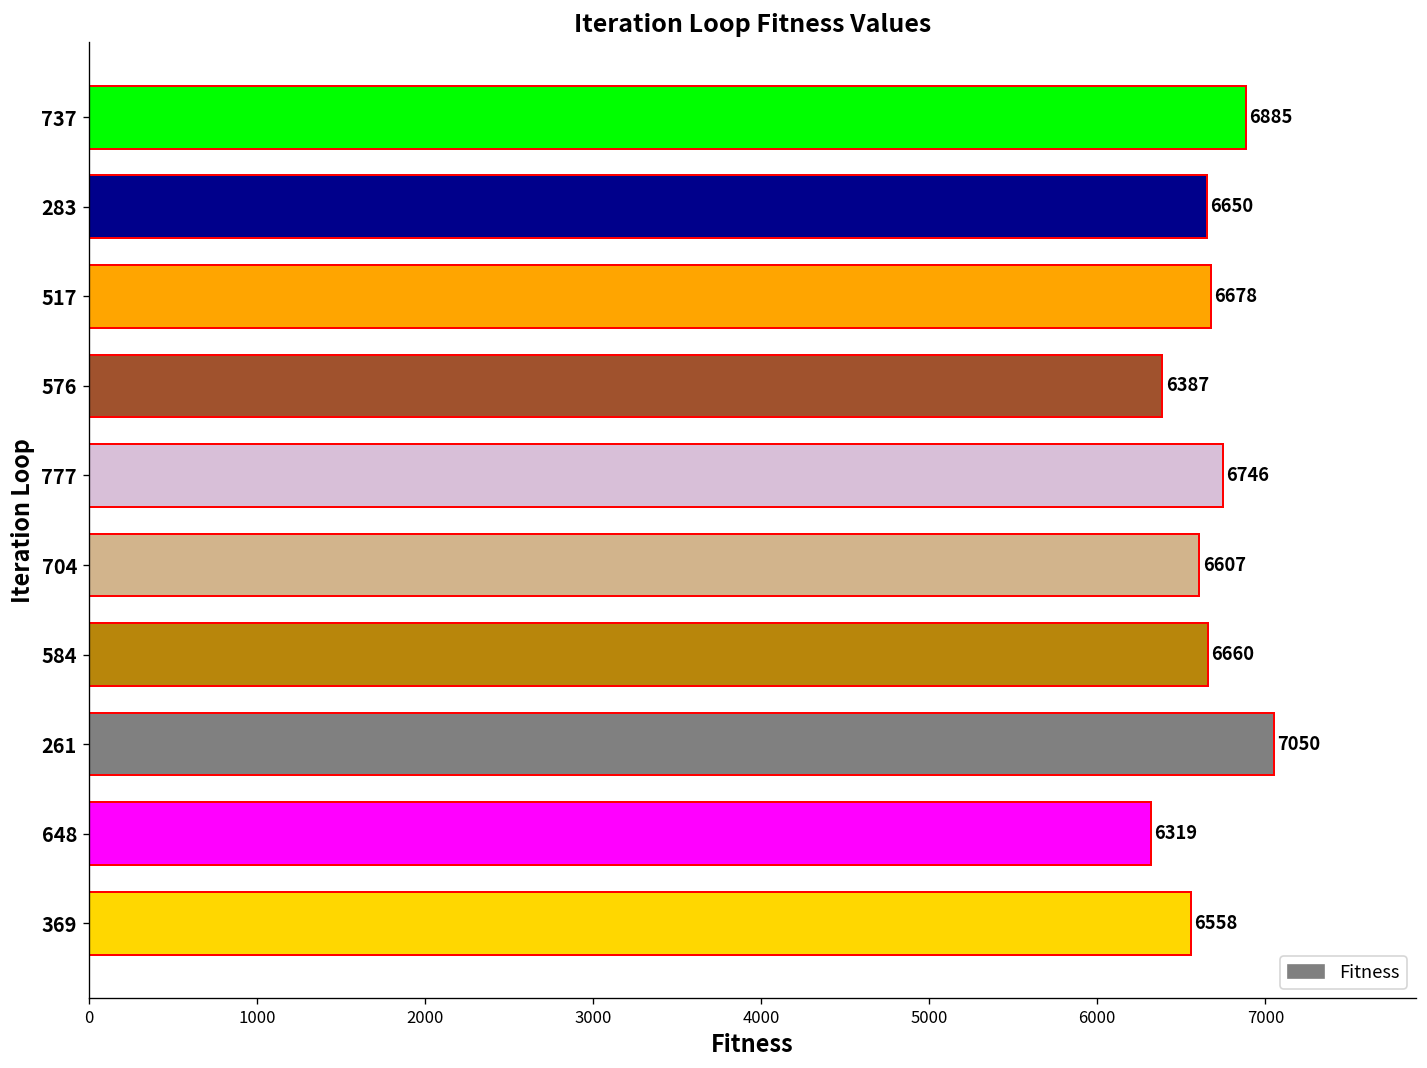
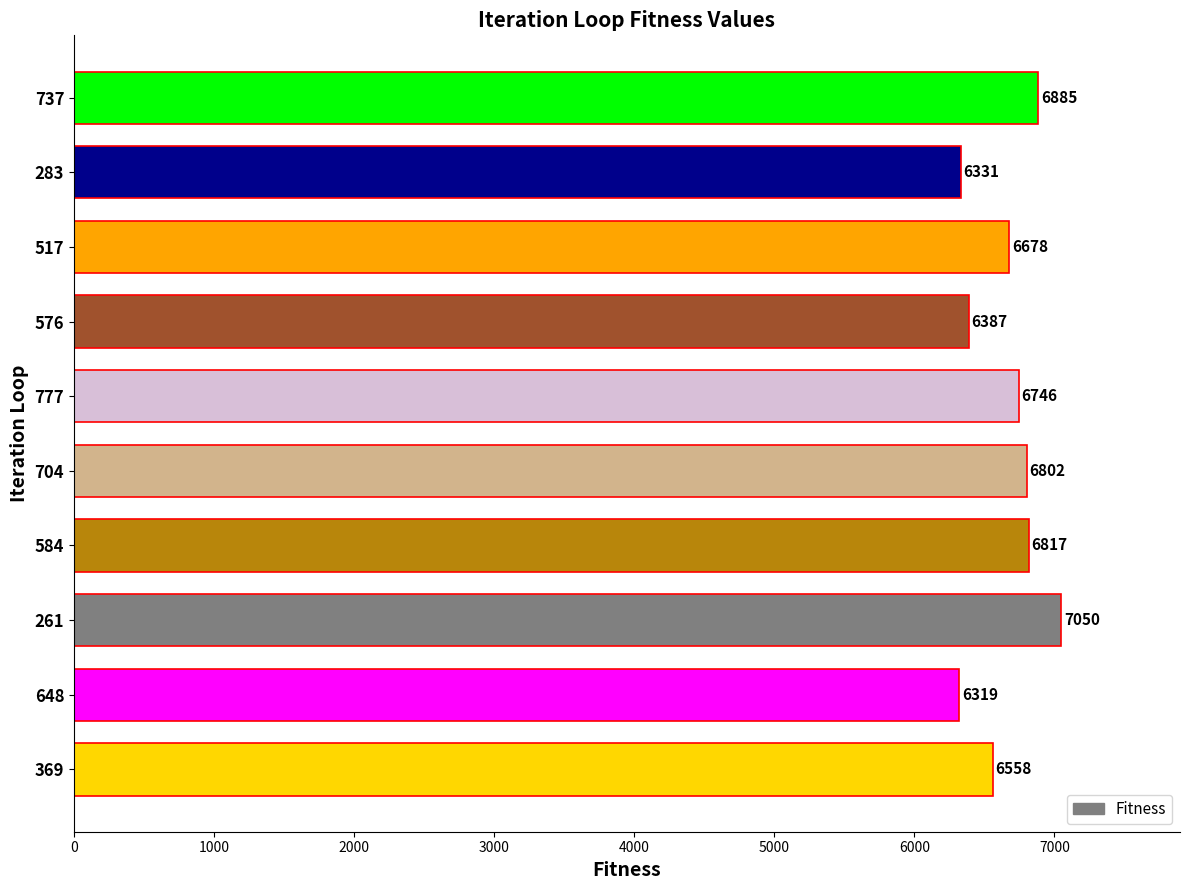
  {
    "737": 6885,
-   "283": 6650,
+   "283": 6331,
    "517": 6678,
    "576": 6387,
    "777": 6746,
-   "704": 6607,
-   "584": 6660,
+   "704": 6802,
+   "584": 6817,
    "261": 7050,
    "648": 6319,
    "369": 6558
  }
